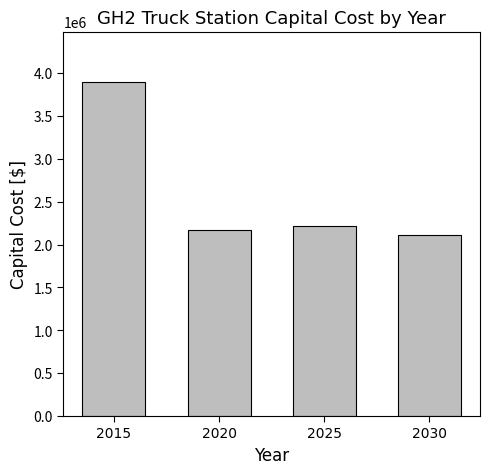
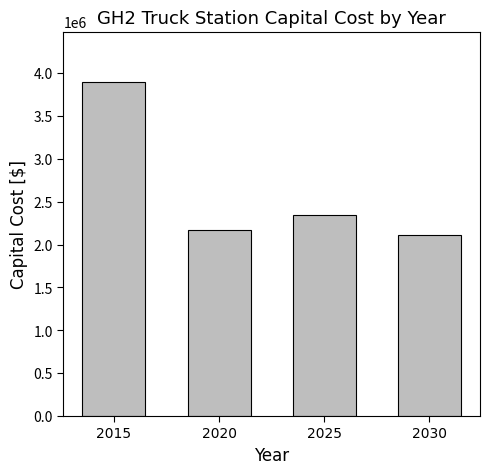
  {
    "2015": 3900000,
    "2020": 2200000,
-   "2025": 2200000,
+   "2025": 2300000,
    "2030": 2100000
  }
